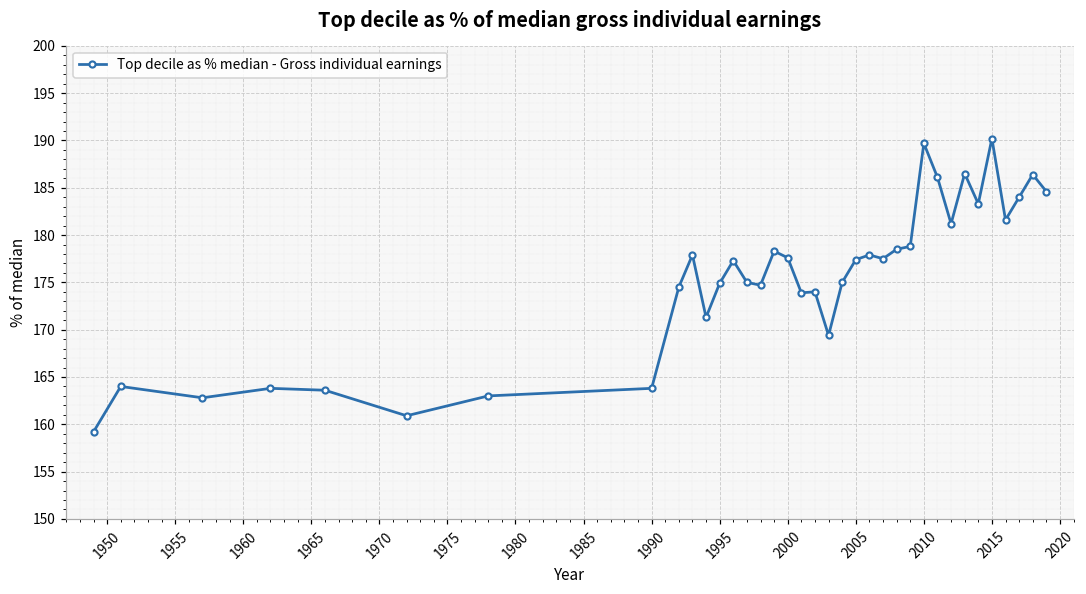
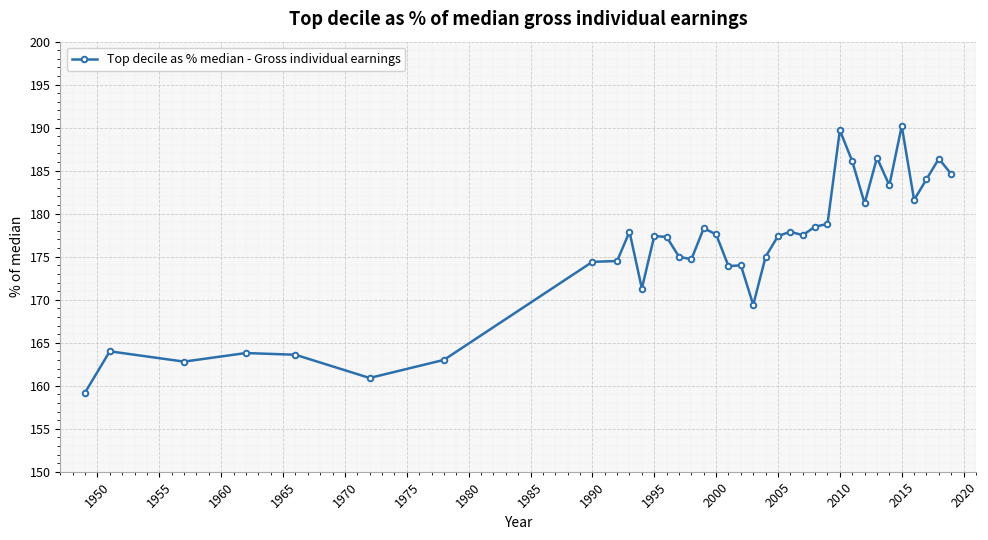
  {
-   "1990": 164,
-   "1995": 175,
+   "1990": 174,
+   "1995": 177,
    "2000": 178,
    "2005": 177,
    "2010": 190,
    "2015": 190
  }
